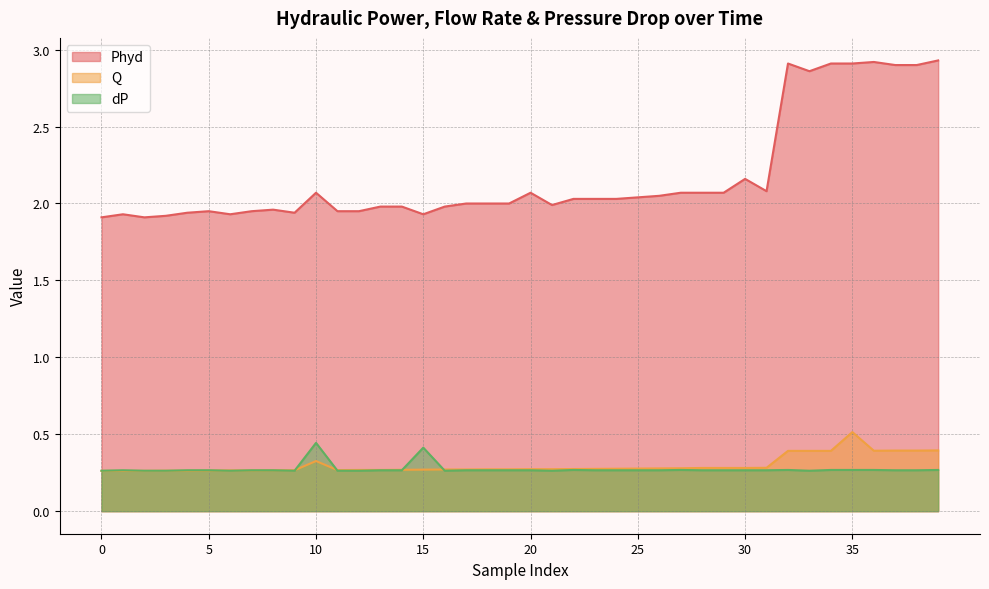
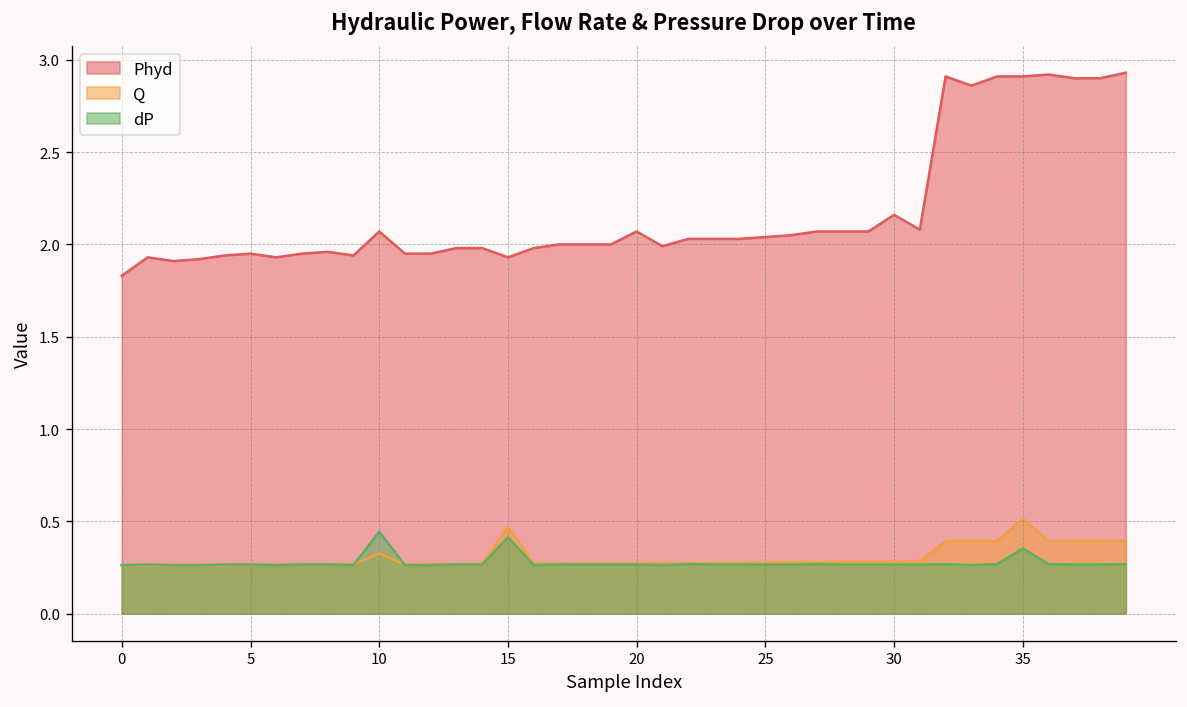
  {
    "Phyd": {
-     "0": 1.91,
+     "0": 1.83,
      "5": 1.95,
      "10": 2.07,
      "15": 1.93,
      "20": 2.07,
      "25": 2.04,
      "30": 2.16,
      "35": 2.91
    },
    "Q": {
      "10": 0.33,
-     "15": 0.27,
+     "15": 0.47,
      "35": 0.51
    },
    "dP": {
      "10": 0.44,
      "15": 0.41,
-     "35": 0.27
+     "35": 0.35
    }
  }
